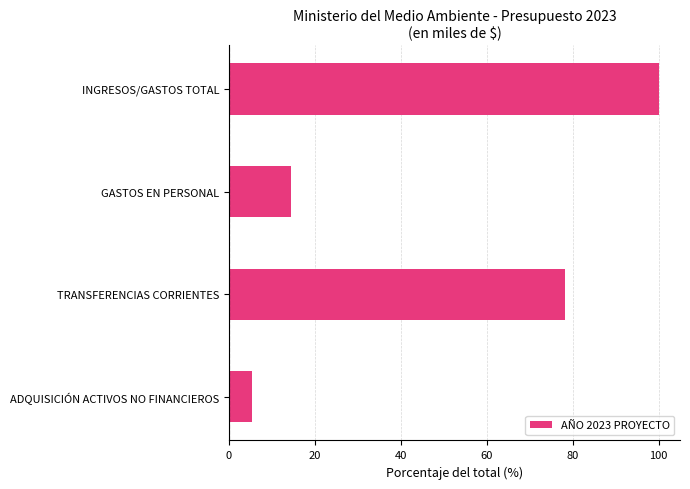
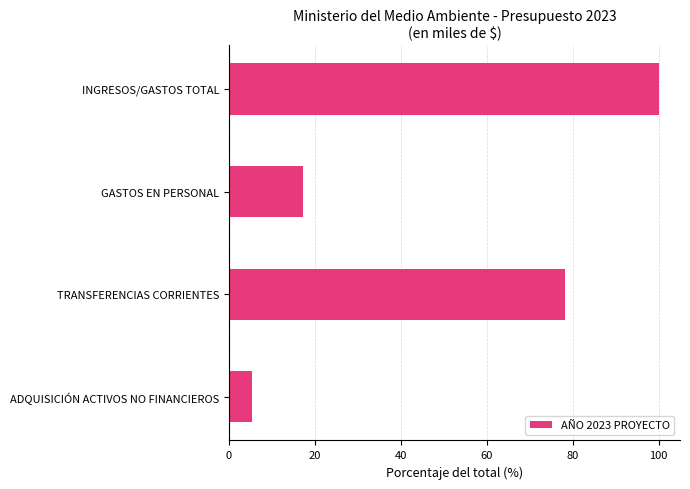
  {
    "INGRESOS/GASTOS TOTAL": 100,
-   "GASTOS EN PERSONAL": 14,
+   "GASTOS EN PERSONAL": 17,
    "TRANSFERENCIAS CORRIENTES": 78,
    "ADQUISICIÓN ACTIVOS NO FINANCIEROS": 5
  }
